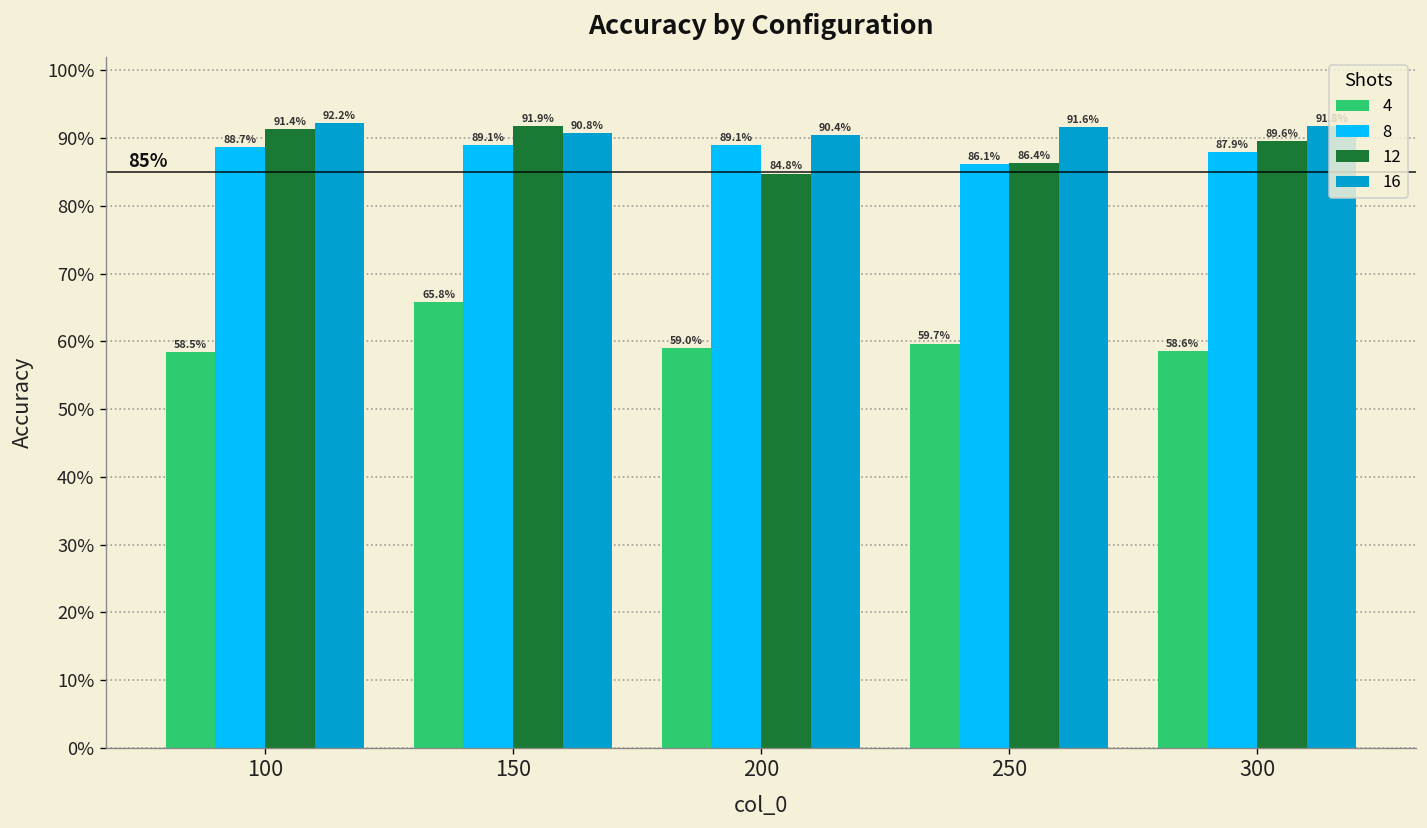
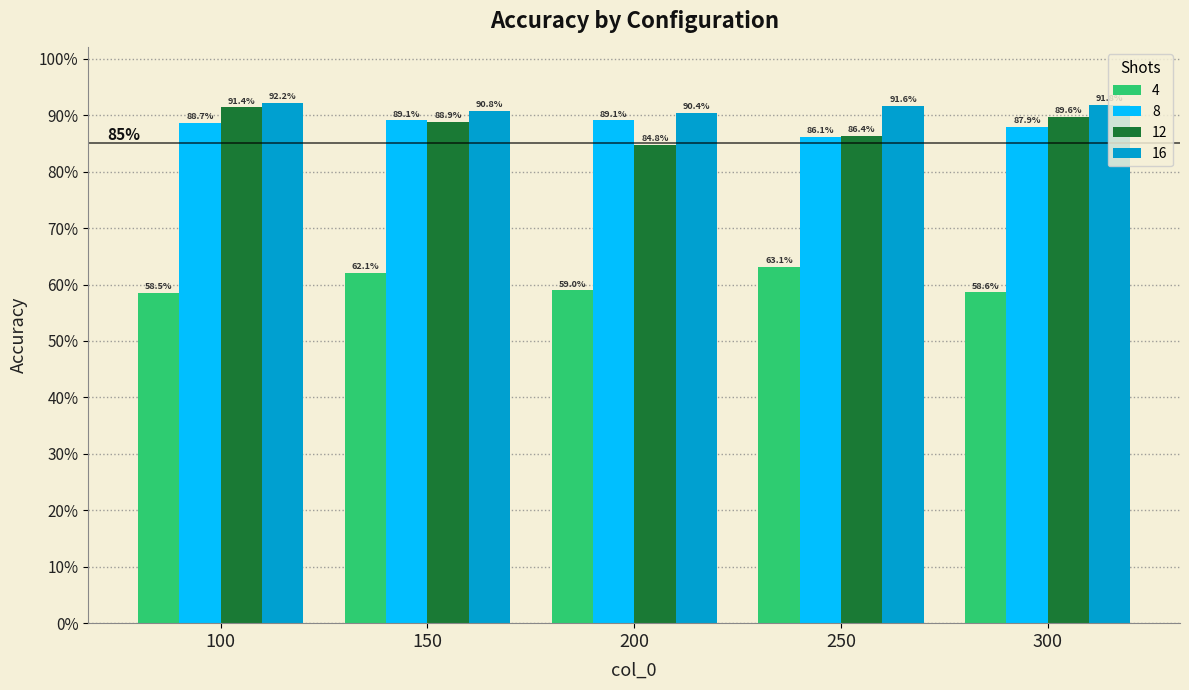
  {
    "4": {
      "100": "58.5%",
-     "150": "65.8%",
+     "150": "62.1%",
      "200": "59.0%",
-     "250": "59.7%",
+     "250": "63.1%",
      "300": "58.6%"
    },
    "12": {
      "100": "91.4%",
-     "150": "91.9%",
+     "150": "88.9%",
      "200": "84.8%",
      "250": "86.4%",
      "300": "89.6%"
    }
  }
